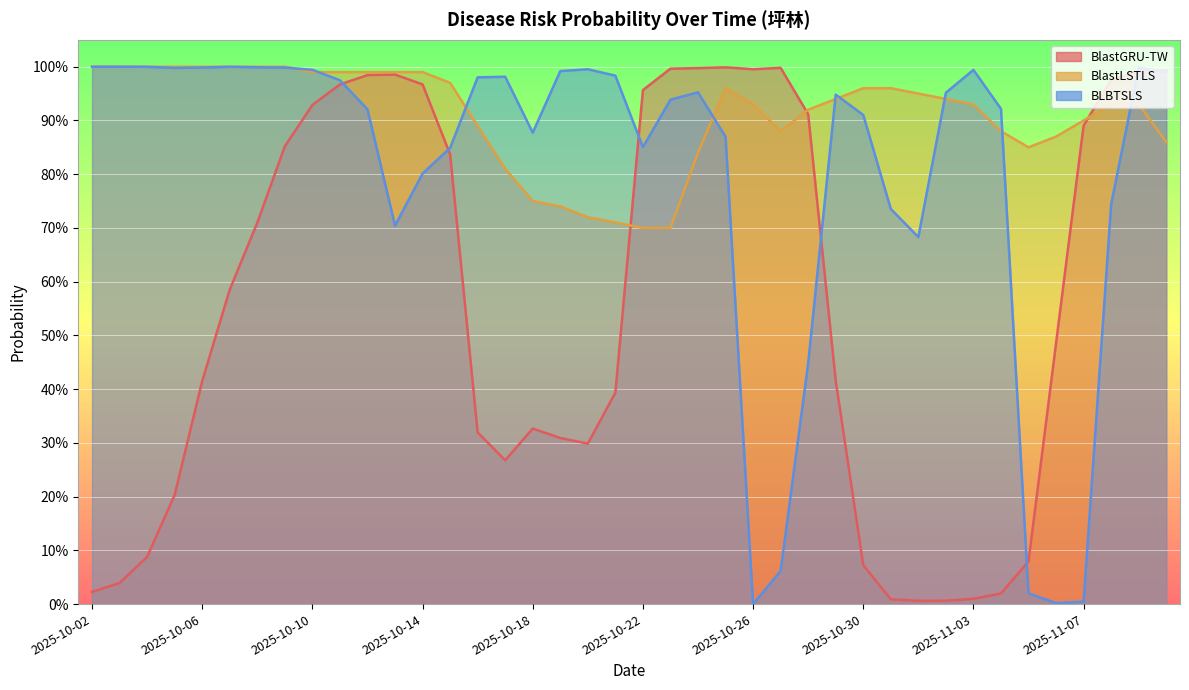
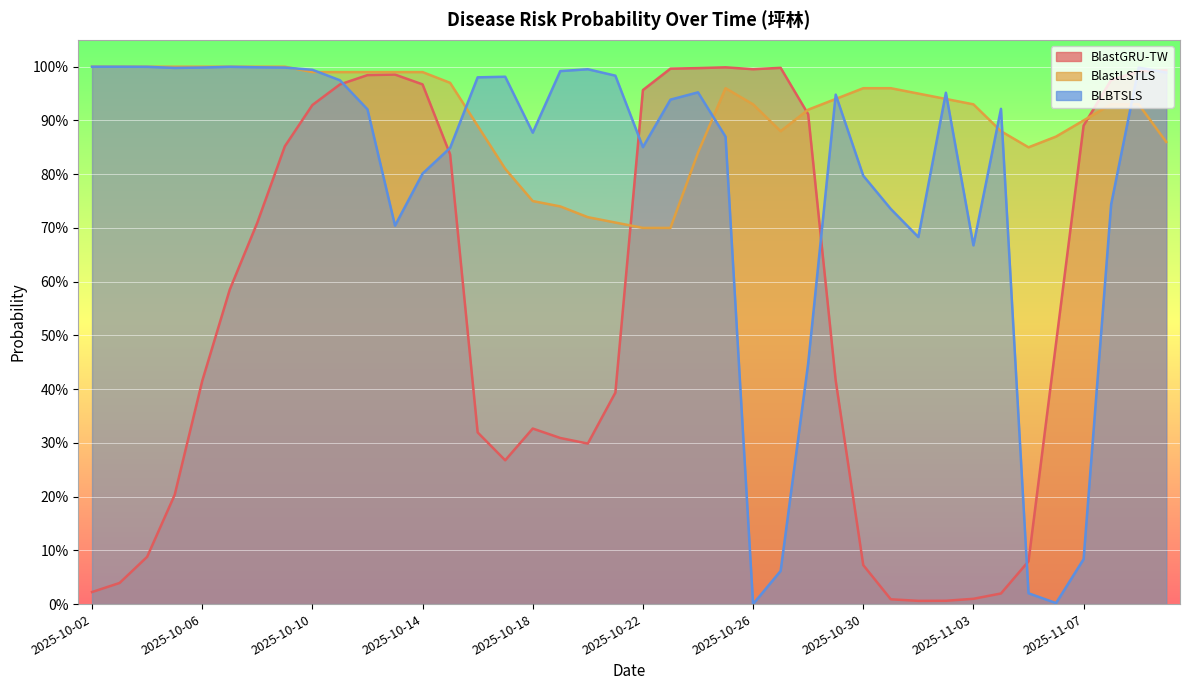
  {
    "BLBTSLS": {
      "2025-10-14": "80%",
      "2025-10-18": "88%",
      "2025-10-22": "85%",
      "2025-10-26": "0%",
-     "2025-10-30": "91%",
-     "2025-11-03": "99%",
-     "2025-11-07": "0%"
+     "2025-10-30": "80%",
+     "2025-11-03": "67%",
+     "2025-11-07": "8%"
    }
  }
